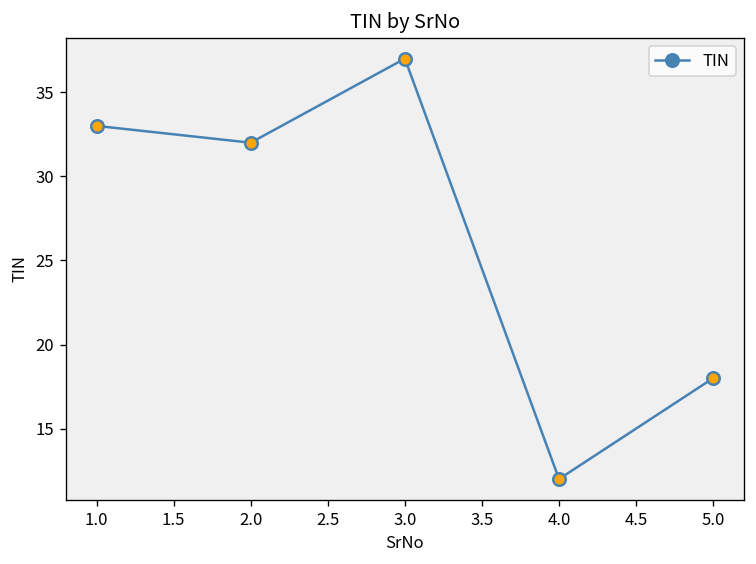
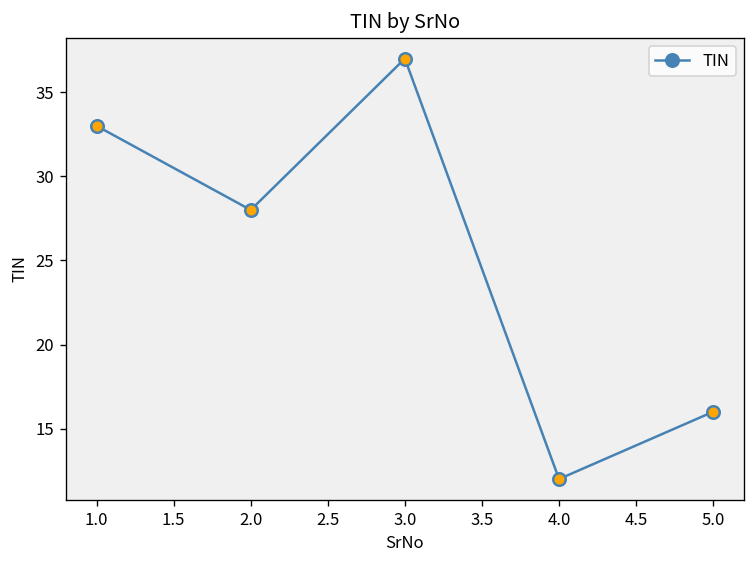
  {
    "1.0": 33,
-   "2.0": 32,
+   "2.0": 28,
    "3.0": 37,
    "4.0": 12,
-   "5.0": 18
+   "5.0": 16
  }
